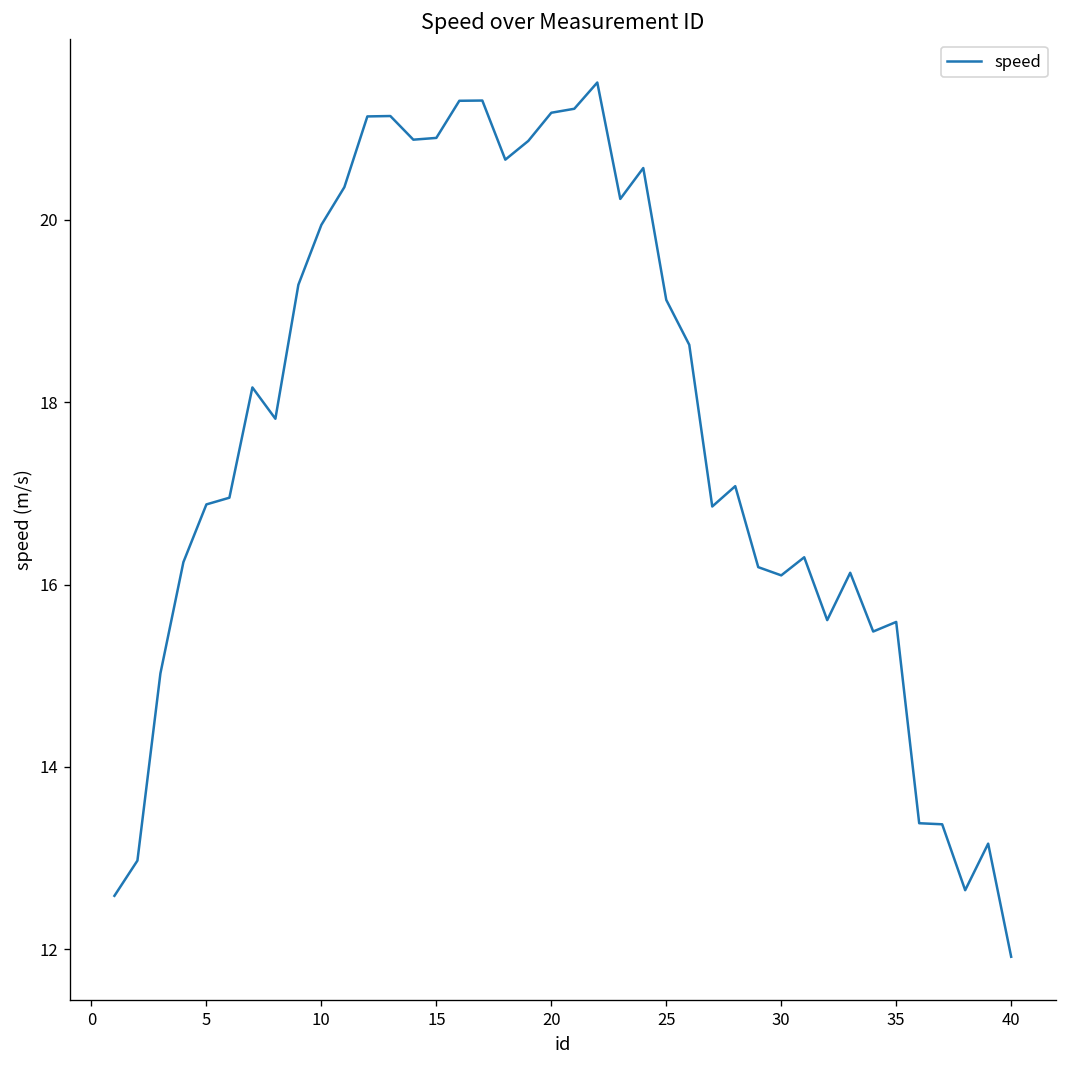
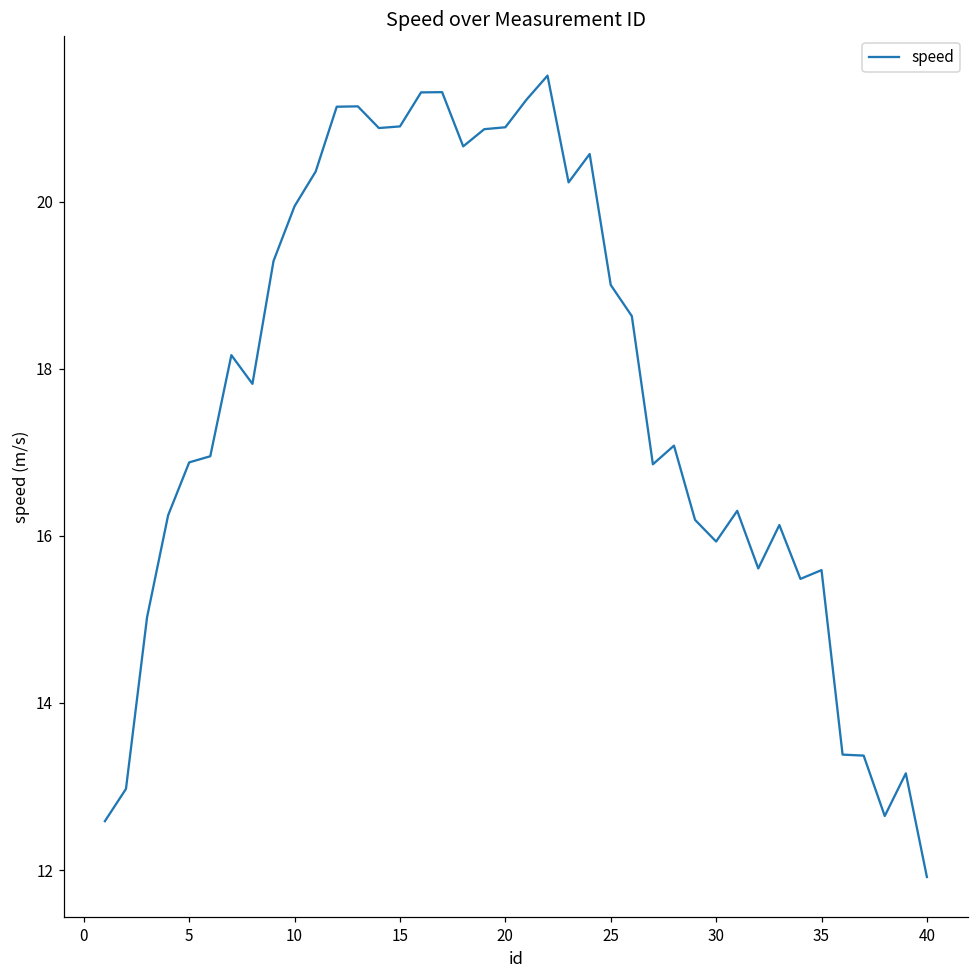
  {
    "5": 16.9,
    "10": 19.9,
    "15": 20.9,
-   "20": 21.2,
-   "25": 19.1,
-   "30": 16.1,
+   "20": 20.9,
+   "25": 19.0,
+   "30": 15.9,
    "35": 15.6,
    "40": 11.9
  }
